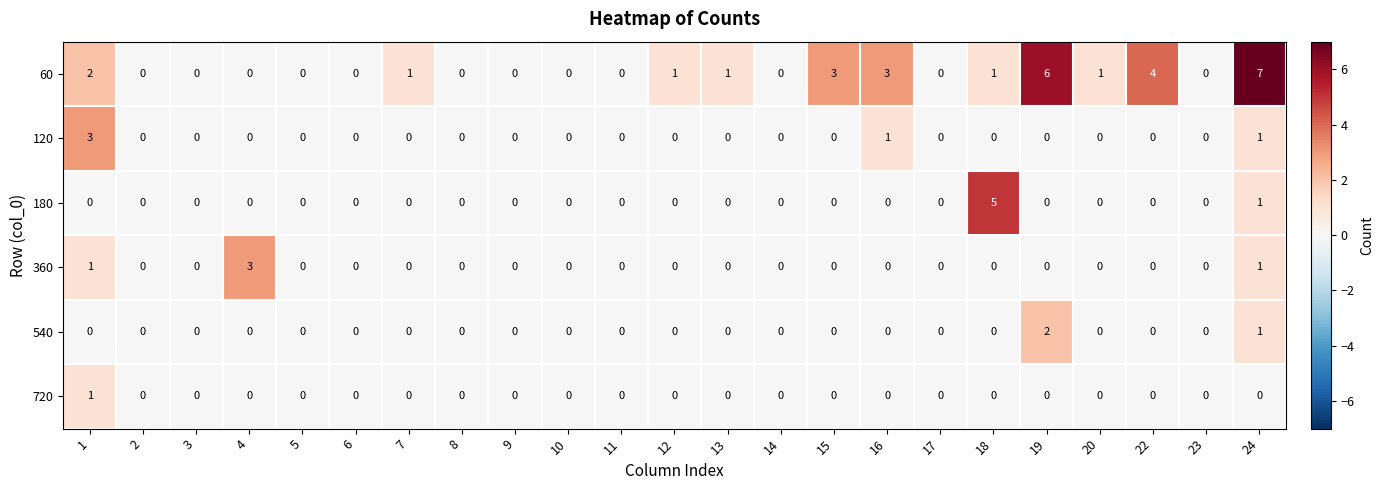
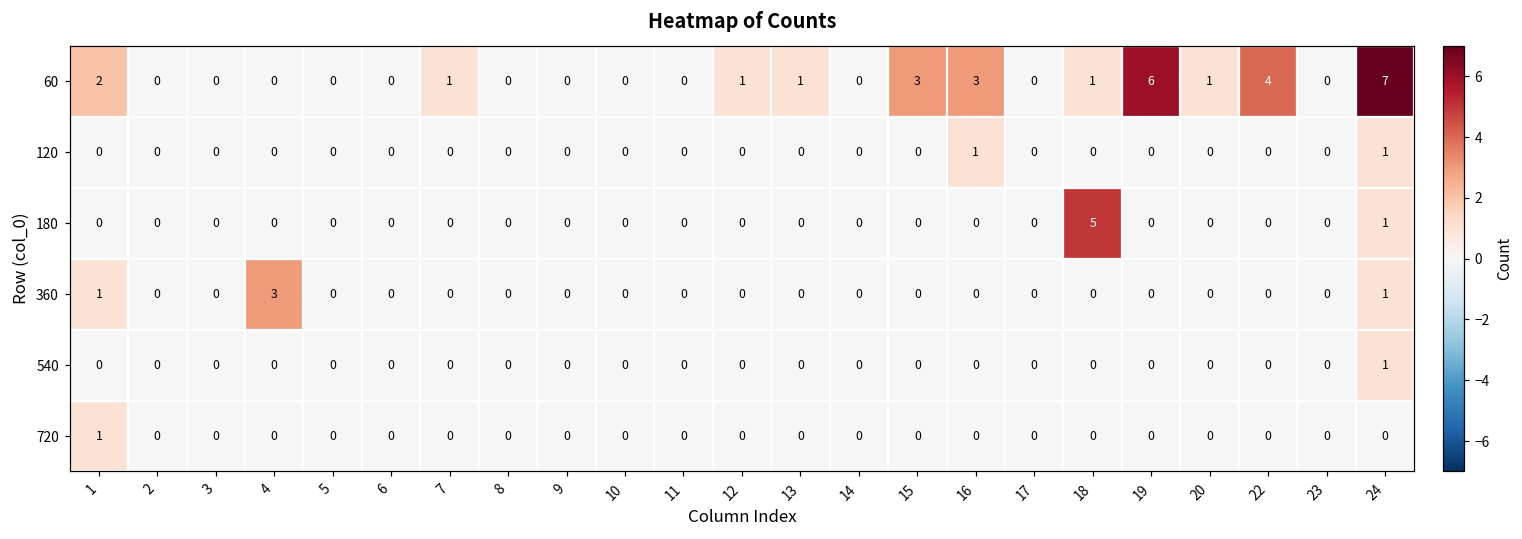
  {
    "60": {
      "1": 2,
      "2": 0,
      "3": 0,
      "4": 0,
      "5": 0,
      "6": 0,
      "7": 1,
      "8": 0,
      "9": 0,
      "10": 0,
      "11": 0,
      "12": 1,
      "13": 1,
      "14": 0,
      "15": 3,
      "16": 3,
      "17": 0,
      "18": 1,
      "19": 6,
      "20": 1,
      "22": 4,
      "23": 0,
      "24": 7
    },
    "120": {
-     "1": 3,
+     "1": 0,
      "2": 0,
      "3": 0,
      "4": 0,
      "5": 0,
      "6": 0,
      "7": 0,
      "8": 0,
      "9": 0,
      "10": 0,
      "11": 0,
      "12": 0,
      "13": 0,
      "14": 0,
      "15": 0,
      "16": 1,
      "17": 0,
      "18": 0,
      "19": 0,
      "20": 0,
      "22": 0,
      "23": 0,
      "24": 1
    },
    "180": {
      "1": 0,
      "2": 0,
      "3": 0,
      "4": 0,
      "5": 0,
      "6": 0,
      "7": 0,
      "8": 0,
      "9": 0,
      "10": 0,
      "11": 0,
      "12": 0,
      "13": 0,
      "14": 0,
      "15": 0,
      "16": 0,
      "17": 0,
      "18": 5,
      "19": 0,
      "20": 0,
      "22": 0,
      "23": 0,
      "24": 1
    },
    "360": {
      "1": 1,
      "2": 0,
      "3": 0,
      "4": 3,
      "5": 0,
      "6": 0,
      "7": 0,
      "8": 0,
      "9": 0,
      "10": 0,
      "11": 0,
      "12": 0,
      "13": 0,
      "14": 0,
      "15": 0,
      "16": 0,
      "17": 0,
      "18": 0,
      "19": 0,
      "20": 0,
      "22": 0,
      "23": 0,
      "24": 1
    },
    "540": {
      "1": 0,
      "2": 0,
      "3": 0,
      "4": 0,
      "5": 0,
      "6": 0,
      "7": 0,
      "8": 0,
      "9": 0,
      "10": 0,
      "11": 0,
      "12": 0,
      "13": 0,
      "14": 0,
      "15": 0,
      "16": 0,
      "17": 0,
      "18": 0,
-     "19": 2,
+     "19": 0,
      "20": 0,
      "22": 0,
      "23": 0,
      "24": 1
    },
    "720": {
      "1": 1,
      "2": 0,
      "3": 0,
      "4": 0,
      "5": 0,
      "6": 0,
      "7": 0,
      "8": 0,
      "9": 0,
      "10": 0,
      "11": 0,
      "12": 0,
      "13": 0,
      "14": 0,
      "15": 0,
      "16": 0,
      "17": 0,
      "18": 0,
      "19": 0,
      "20": 0,
      "22": 0,
      "23": 0,
      "24": 0
    }
  }
